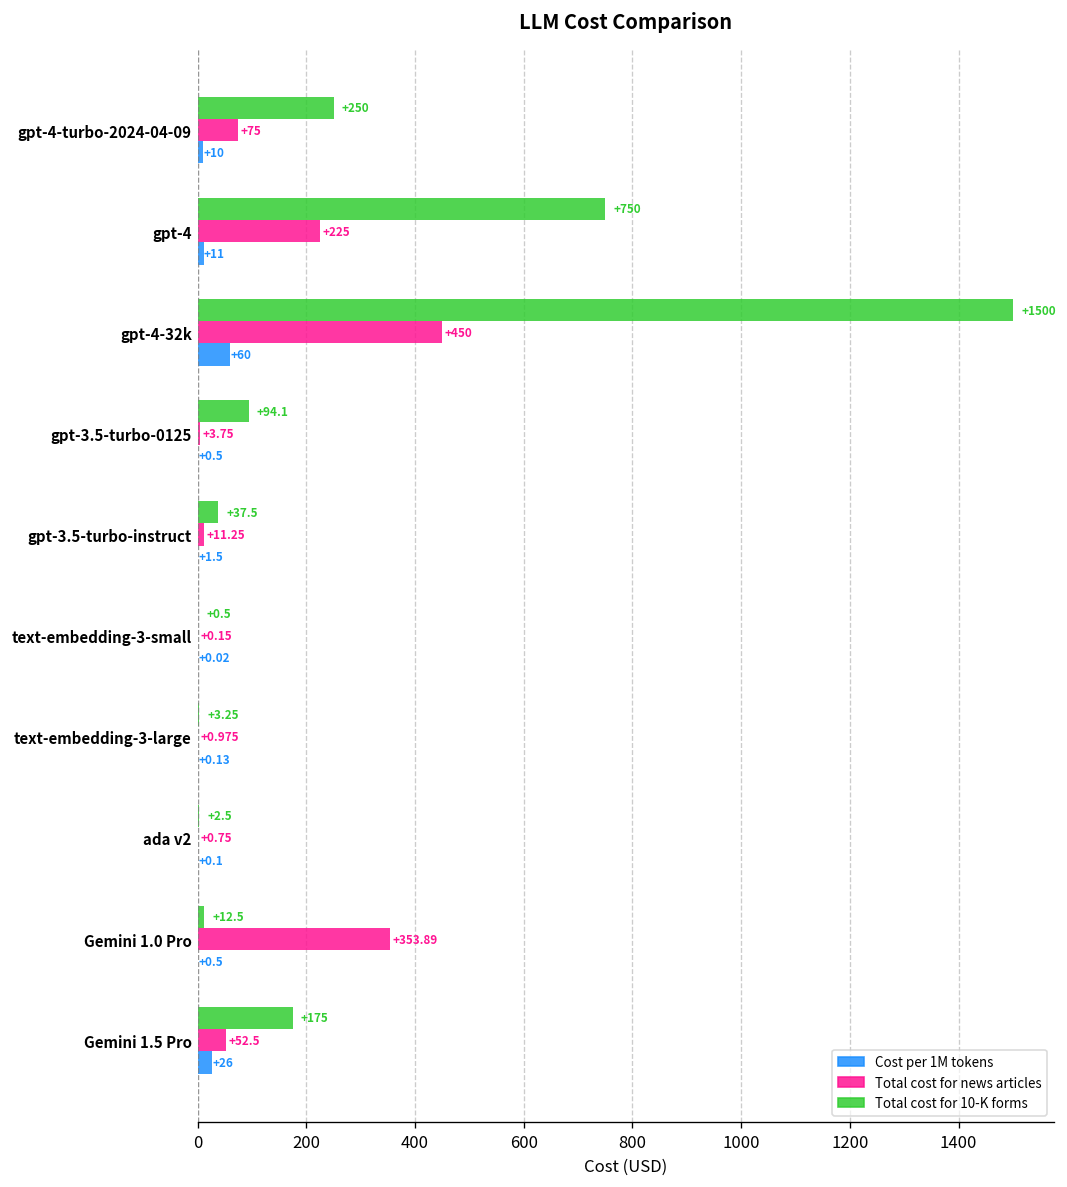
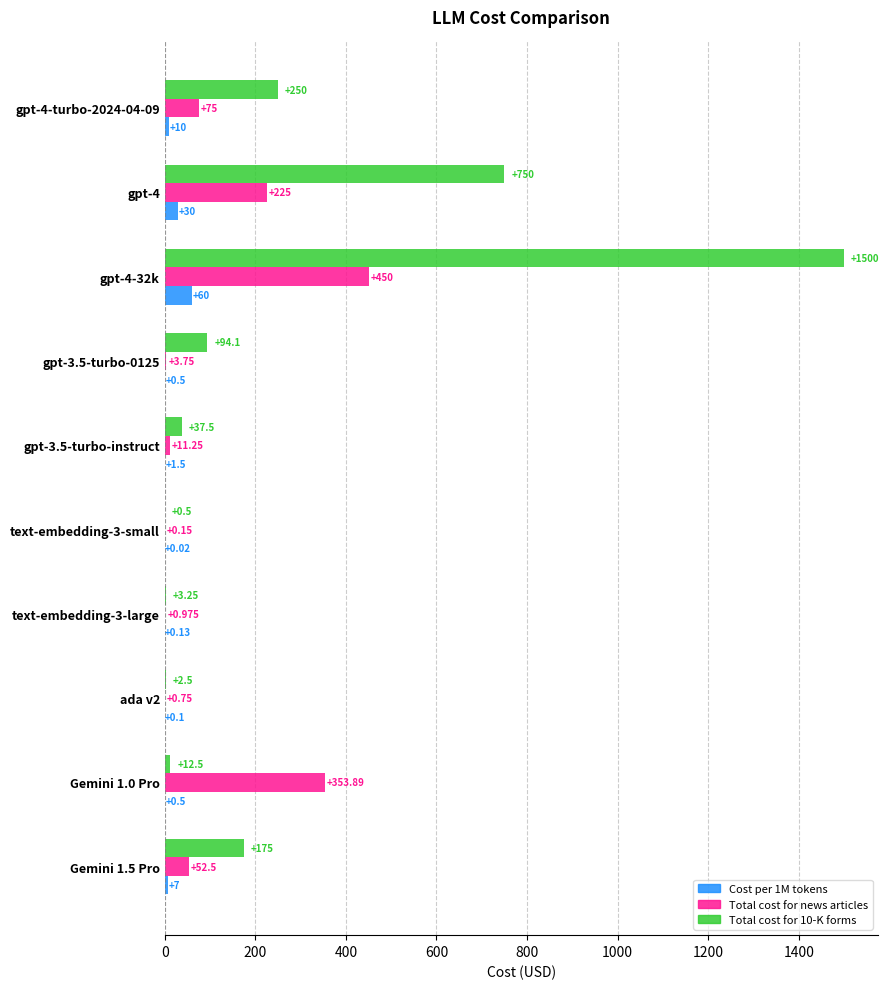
  {
    "Cost per 1M tokens": {
      "gpt-4-turbo-2024-04-09": "+10",
-     "gpt-4": "+11",
+     "gpt-4": "+30",
      "gpt-4-32k": "+60",
      "gpt-3.5-turbo-0125": "+0.5",
      "gpt-3.5-turbo-instruct": "+1.5",
      "text-embedding-3-small": "+0.02",
      "text-embedding-3-large": "+0.13",
      "ada v2": "+0.1",
      "Gemini 1.0 Pro": "+0.5",
-     "Gemini 1.5 Pro": "+26"
+     "Gemini 1.5 Pro": "+7"
    },
    "Total cost for news articles": {
      "gpt-4-turbo-2024-04-09": "+75",
      "gpt-4": "+225",
      "gpt-4-32k": "+450",
      "gpt-3.5-turbo-0125": "+3.75",
      "gpt-3.5-turbo-instruct": "+11.25",
      "text-embedding-3-small": "+0.15",
      "text-embedding-3-large": "+0.975",
      "ada v2": "+0.75",
      "Gemini 1.0 Pro": "+353.89",
      "Gemini 1.5 Pro": "+52.5"
    },
    "Total cost for 10-K forms": {
      "gpt-4-turbo-2024-04-09": "+250",
      "gpt-4": "+750",
      "gpt-4-32k": "+1500",
      "gpt-3.5-turbo-0125": "+94.1",
      "gpt-3.5-turbo-instruct": "+37.5",
      "text-embedding-3-small": "+0.5",
      "text-embedding-3-large": "+3.25",
      "ada v2": "+2.5",
      "Gemini 1.0 Pro": "+12.5",
      "Gemini 1.5 Pro": "+175"
    }
  }
